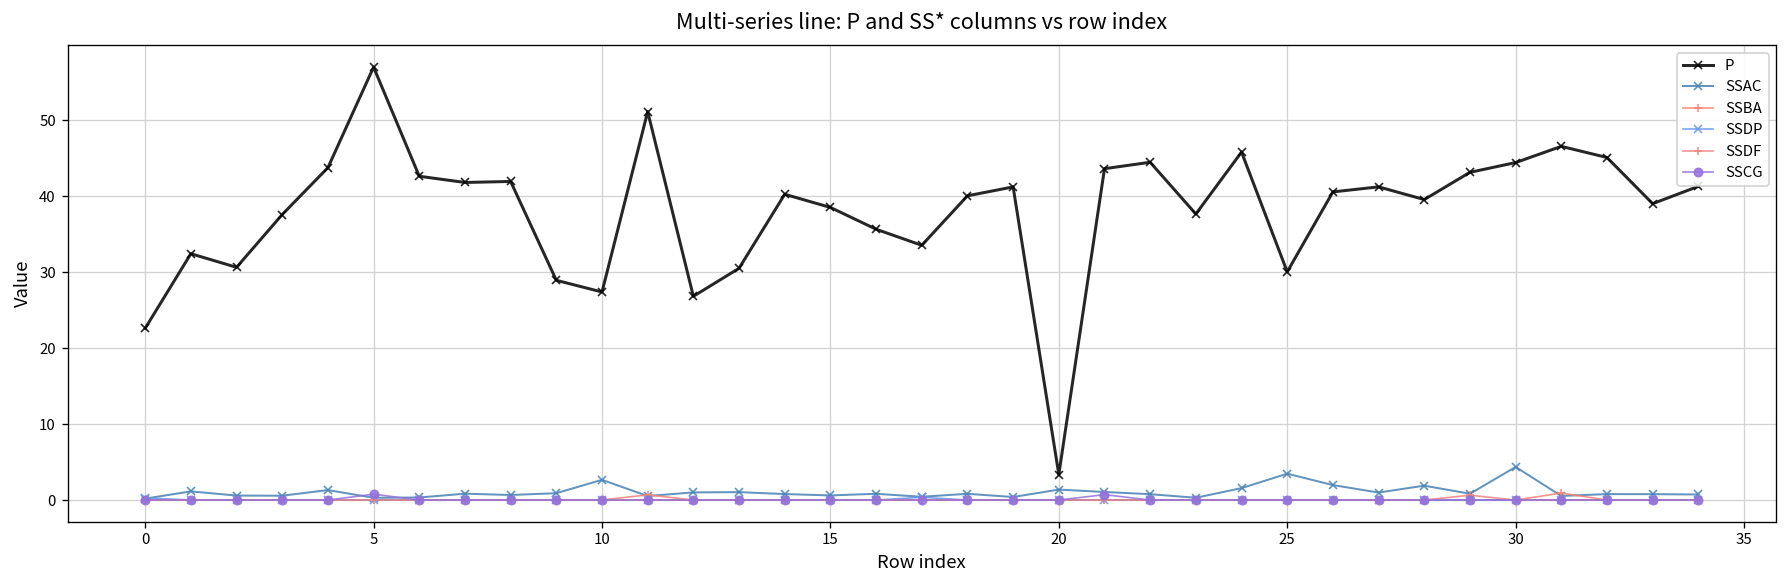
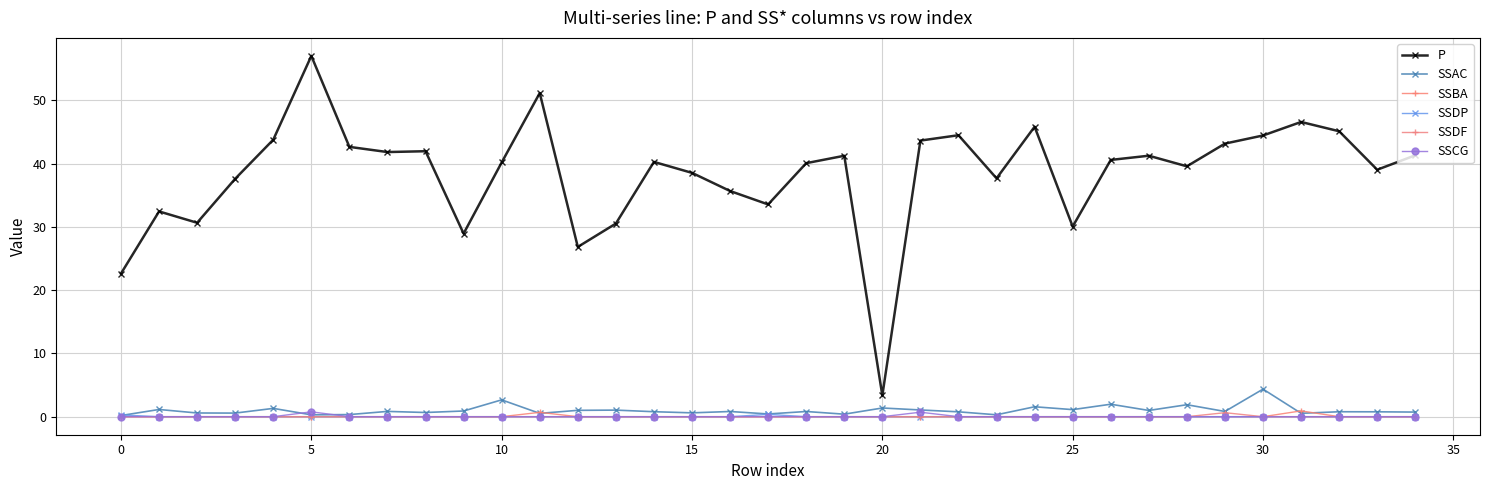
  {
    "P": {
      "0": 23,
      "5": 57,
-     "10": 27,
+     "10": 40,
      "15": 39,
      "20": 3,
      "25": 30,
      "30": 44
    },
    "SSAC": {
      "10": 3,
      "15": 1,
      "20": 1,
-     "25": 3,
+     "25": 1,
      "30": 4
    },
    "SSCG": {
      "5": 1
    }
  }
